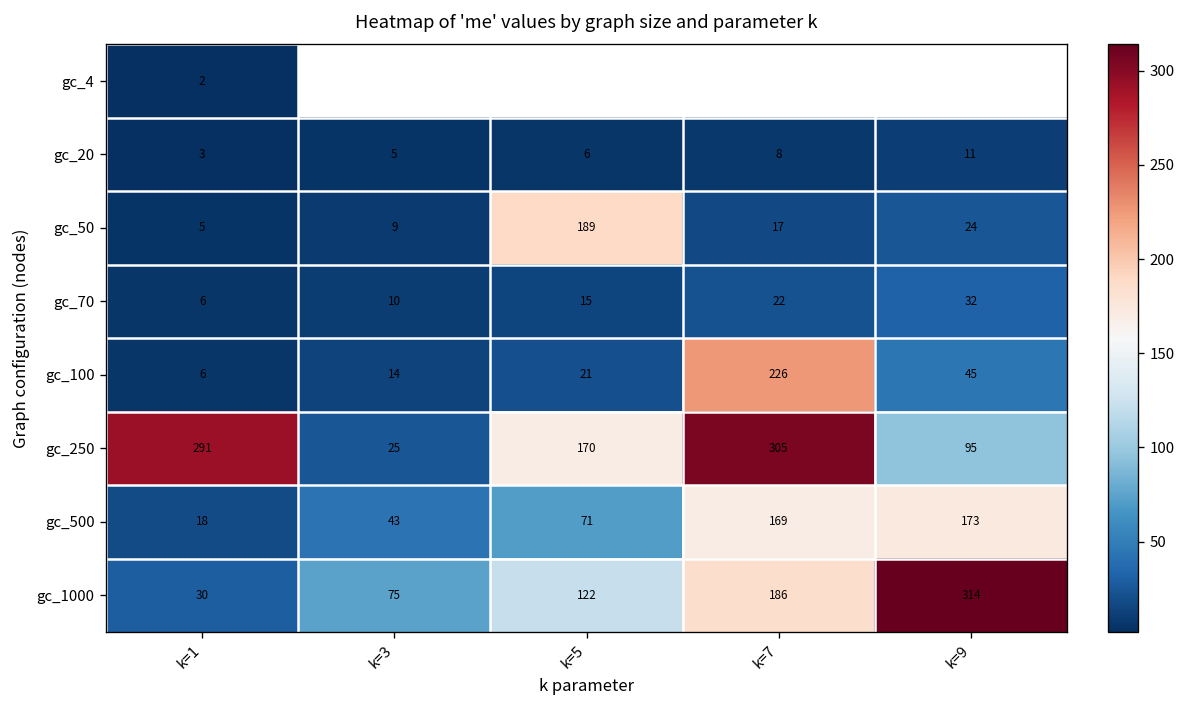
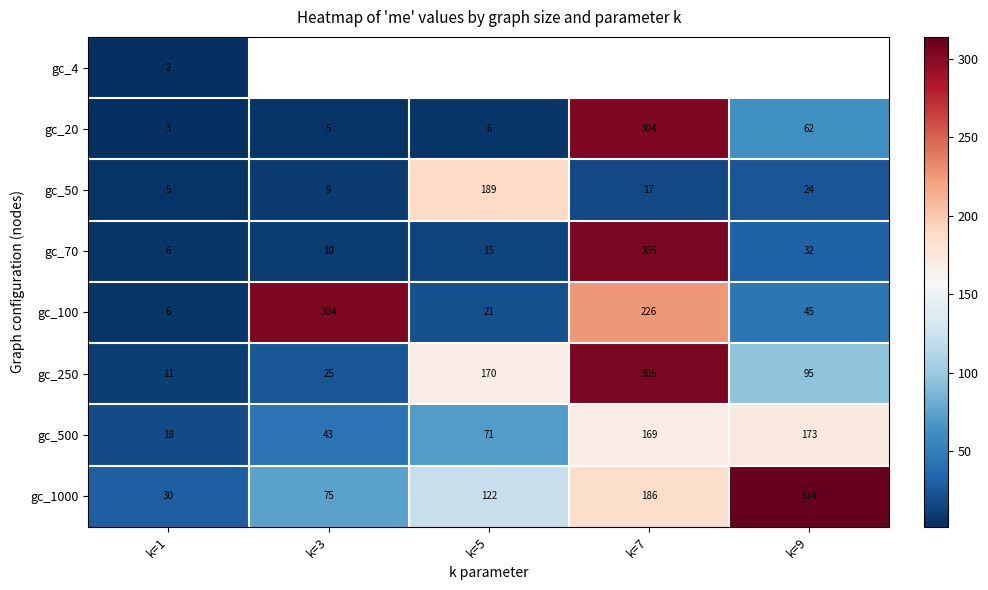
  {
    "gc_4": {
      "k=1": 2
    },
    "gc_20": {
      "k=1": 3,
      "k=3": 5,
      "k=5": 6,
-     "k=7": 8,
-     "k=9": 11
+     "k=7": 304,
+     "k=9": 62
    },
    "gc_50": {
      "k=1": 5,
      "k=3": 9,
      "k=5": 189,
      "k=7": 17,
      "k=9": 24
    },
    "gc_70": {
      "k=1": 6,
      "k=3": 10,
      "k=5": 15,
-     "k=7": 22,
+     "k=7": 305,
      "k=9": 32
    },
    "gc_100": {
      "k=1": 6,
-     "k=3": 14,
+     "k=3": 304,
      "k=5": 21,
      "k=7": 226,
      "k=9": 45
    },
    "gc_250": {
-     "k=1": 291,
+     "k=1": 11,
      "k=3": 25,
      "k=5": 170,
      "k=7": 305,
      "k=9": 95
    },
    "gc_500": {
      "k=1": 18,
      "k=3": 43,
      "k=5": 71,
      "k=7": 169,
      "k=9": 173
    },
    "gc_1000": {
      "k=1": 30,
      "k=3": 75,
      "k=5": 122,
      "k=7": 186,
      "k=9": 314
    }
  }
